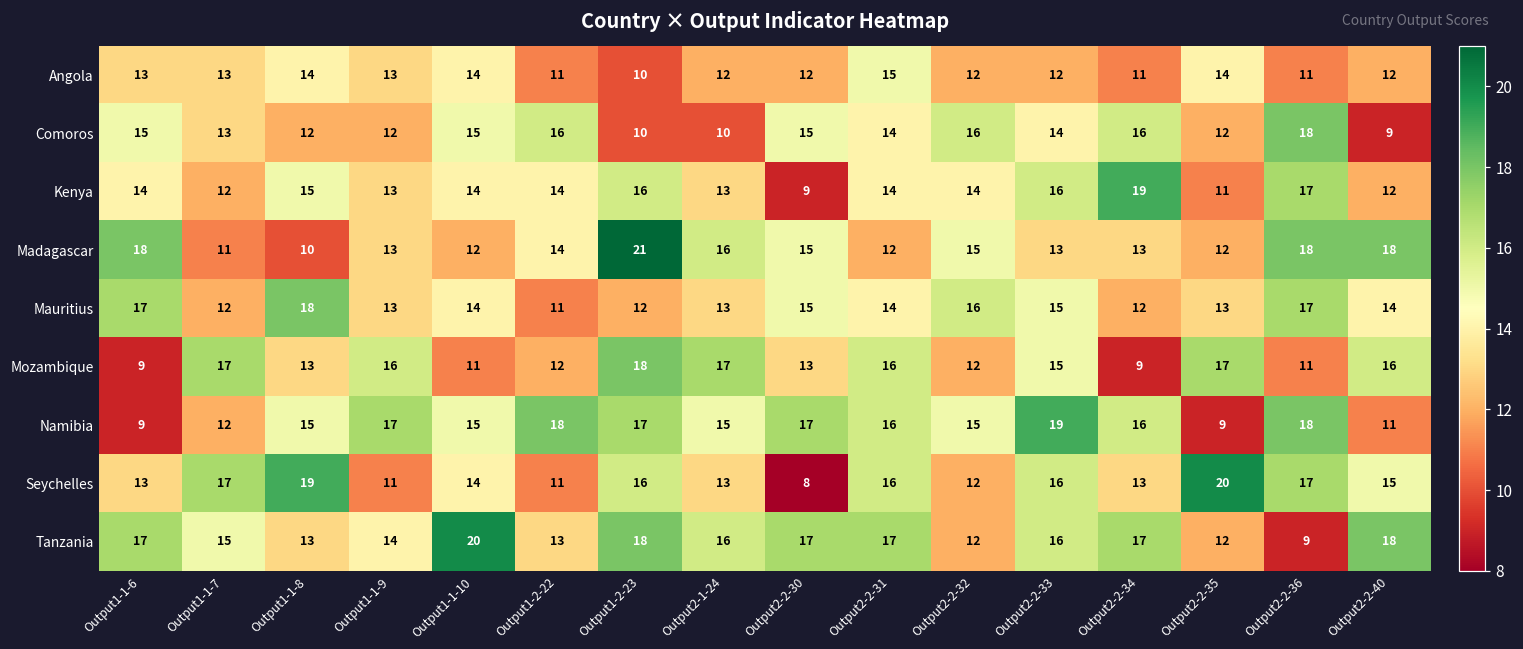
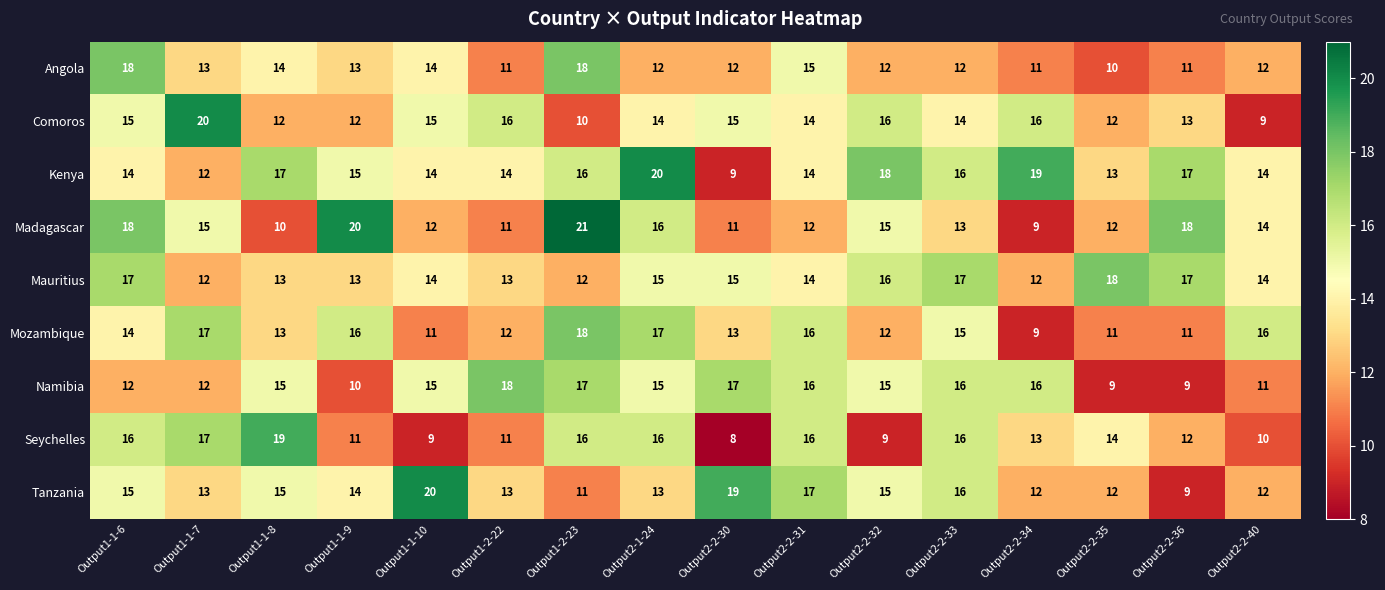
  {
    "Angola": {
-     "Output1-1-6": 13,
+     "Output1-1-6": 18,
      "Output1-1-7": 13,
      "Output1-1-8": 14,
      "Output1-1-9": 13,
      "Output1-1-10": 14,
      "Output1-2-22": 11,
-     "Output1-2-23": 10,
+     "Output1-2-23": 18,
      "Output2-1-24": 12,
      "Output2-2-30": 12,
      "Output2-2-31": 15,
      "Output2-2-32": 12,
      "Output2-2-33": 12,
      "Output2-2-34": 11,
-     "Output2-2-35": 14,
+     "Output2-2-35": 10,
      "Output2-2-36": 11,
      "Output2-2-40": 12
    },
    "Comoros": {
      "Output1-1-6": 15,
-     "Output1-1-7": 13,
+     "Output1-1-7": 20,
      "Output1-1-8": 12,
      "Output1-1-9": 12,
      "Output1-1-10": 15,
      "Output1-2-22": 16,
      "Output1-2-23": 10,
-     "Output2-1-24": 10,
+     "Output2-1-24": 14,
      "Output2-2-30": 15,
      "Output2-2-31": 14,
      "Output2-2-32": 16,
      "Output2-2-33": 14,
      "Output2-2-34": 16,
      "Output2-2-35": 12,
-     "Output2-2-36": 18,
+     "Output2-2-36": 13,
      "Output2-2-40": 9
    },
    "Kenya": {
      "Output1-1-6": 14,
      "Output1-1-7": 12,
-     "Output1-1-8": 15,
-     "Output1-1-9": 13,
+     "Output1-1-8": 17,
+     "Output1-1-9": 15,
      "Output1-1-10": 14,
      "Output1-2-22": 14,
      "Output1-2-23": 16,
-     "Output2-1-24": 13,
+     "Output2-1-24": 20,
      "Output2-2-30": 9,
      "Output2-2-31": 14,
-     "Output2-2-32": 14,
+     "Output2-2-32": 18,
      "Output2-2-33": 16,
      "Output2-2-34": 19,
-     "Output2-2-35": 11,
+     "Output2-2-35": 13,
      "Output2-2-36": 17,
-     "Output2-2-40": 12
+     "Output2-2-40": 14
    },
    "Madagascar": {
      "Output1-1-6": 18,
-     "Output1-1-7": 11,
+     "Output1-1-7": 15,
      "Output1-1-8": 10,
-     "Output1-1-9": 13,
+     "Output1-1-9": 20,
      "Output1-1-10": 12,
-     "Output1-2-22": 14,
+     "Output1-2-22": 11,
      "Output1-2-23": 21,
      "Output2-1-24": 16,
-     "Output2-2-30": 15,
+     "Output2-2-30": 11,
      "Output2-2-31": 12,
      "Output2-2-32": 15,
      "Output2-2-33": 13,
-     "Output2-2-34": 13,
+     "Output2-2-34": 9,
      "Output2-2-35": 12,
      "Output2-2-36": 18,
-     "Output2-2-40": 18
+     "Output2-2-40": 14
    },
    "Mauritius": {
      "Output1-1-6": 17,
      "Output1-1-7": 12,
-     "Output1-1-8": 18,
+     "Output1-1-8": 13,
      "Output1-1-9": 13,
      "Output1-1-10": 14,
-     "Output1-2-22": 11,
+     "Output1-2-22": 13,
      "Output1-2-23": 12,
-     "Output2-1-24": 13,
+     "Output2-1-24": 15,
      "Output2-2-30": 15,
      "Output2-2-31": 14,
      "Output2-2-32": 16,
-     "Output2-2-33": 15,
+     "Output2-2-33": 17,
      "Output2-2-34": 12,
-     "Output2-2-35": 13,
+     "Output2-2-35": 18,
      "Output2-2-36": 17,
      "Output2-2-40": 14
    },
    "Mozambique": {
-     "Output1-1-6": 9,
+     "Output1-1-6": 14,
      "Output1-1-7": 17,
      "Output1-1-8": 13,
      "Output1-1-9": 16,
      "Output1-1-10": 11,
      "Output1-2-22": 12,
      "Output1-2-23": 18,
      "Output2-1-24": 17,
      "Output2-2-30": 13,
      "Output2-2-31": 16,
      "Output2-2-32": 12,
      "Output2-2-33": 15,
      "Output2-2-34": 9,
-     "Output2-2-35": 17,
+     "Output2-2-35": 11,
      "Output2-2-36": 11,
      "Output2-2-40": 16
    },
    "Namibia": {
-     "Output1-1-6": 9,
+     "Output1-1-6": 12,
      "Output1-1-7": 12,
      "Output1-1-8": 15,
-     "Output1-1-9": 17,
+     "Output1-1-9": 10,
      "Output1-1-10": 15,
      "Output1-2-22": 18,
      "Output1-2-23": 17,
      "Output2-1-24": 15,
      "Output2-2-30": 17,
      "Output2-2-31": 16,
      "Output2-2-32": 15,
-     "Output2-2-33": 19,
+     "Output2-2-33": 16,
      "Output2-2-34": 16,
      "Output2-2-35": 9,
-     "Output2-2-36": 18,
+     "Output2-2-36": 9,
      "Output2-2-40": 11
    },
    "Seychelles": {
-     "Output1-1-6": 13,
+     "Output1-1-6": 16,
      "Output1-1-7": 17,
      "Output1-1-8": 19,
      "Output1-1-9": 11,
-     "Output1-1-10": 14,
+     "Output1-1-10": 9,
      "Output1-2-22": 11,
      "Output1-2-23": 16,
-     "Output2-1-24": 13,
+     "Output2-1-24": 16,
      "Output2-2-30": 8,
      "Output2-2-31": 16,
-     "Output2-2-32": 12,
+     "Output2-2-32": 9,
      "Output2-2-33": 16,
      "Output2-2-34": 13,
-     "Output2-2-35": 20,
-     "Output2-2-36": 17,
-     "Output2-2-40": 15
+     "Output2-2-35": 14,
+     "Output2-2-36": 12,
+     "Output2-2-40": 10
    },
    "Tanzania": {
-     "Output1-1-6": 17,
-     "Output1-1-7": 15,
-     "Output1-1-8": 13,
+     "Output1-1-6": 15,
+     "Output1-1-7": 13,
+     "Output1-1-8": 15,
      "Output1-1-9": 14,
      "Output1-1-10": 20,
      "Output1-2-22": 13,
-     "Output1-2-23": 18,
-     "Output2-1-24": 16,
-     "Output2-2-30": 17,
+     "Output1-2-23": 11,
+     "Output2-1-24": 13,
+     "Output2-2-30": 19,
      "Output2-2-31": 17,
-     "Output2-2-32": 12,
+     "Output2-2-32": 15,
      "Output2-2-33": 16,
-     "Output2-2-34": 17,
+     "Output2-2-34": 12,
      "Output2-2-35": 12,
      "Output2-2-36": 9,
-     "Output2-2-40": 18
+     "Output2-2-40": 12
    }
  }
